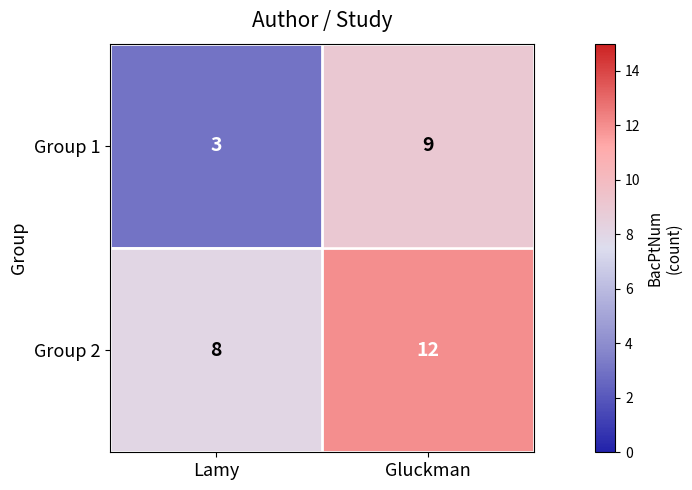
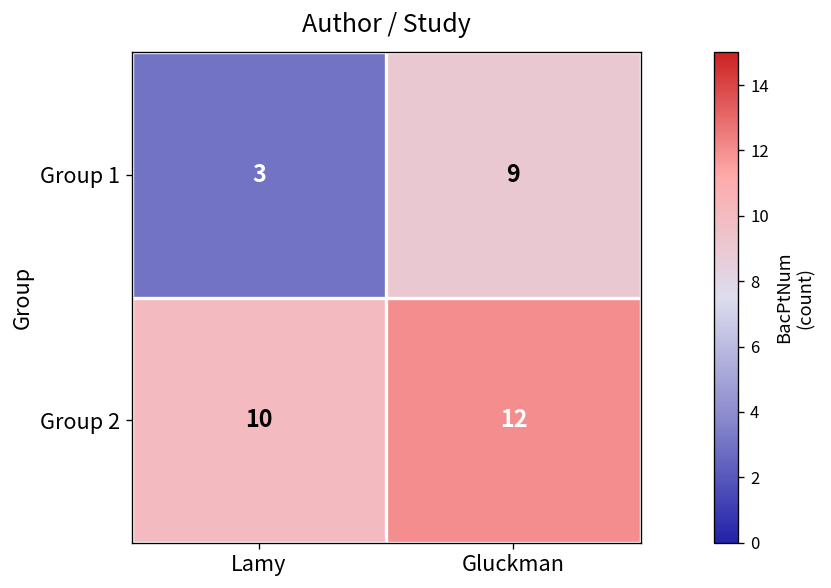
  {
    "Group 1": {
      "Lamy": 3,
      "Gluckman": 9
    },
    "Group 2": {
-     "Lamy": 8,
+     "Lamy": 10,
      "Gluckman": 12
    }
  }
